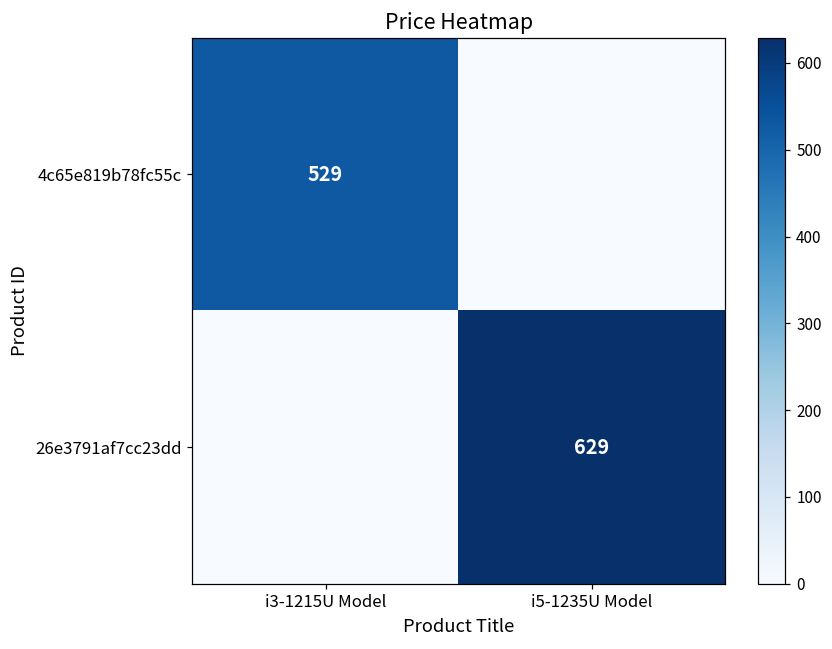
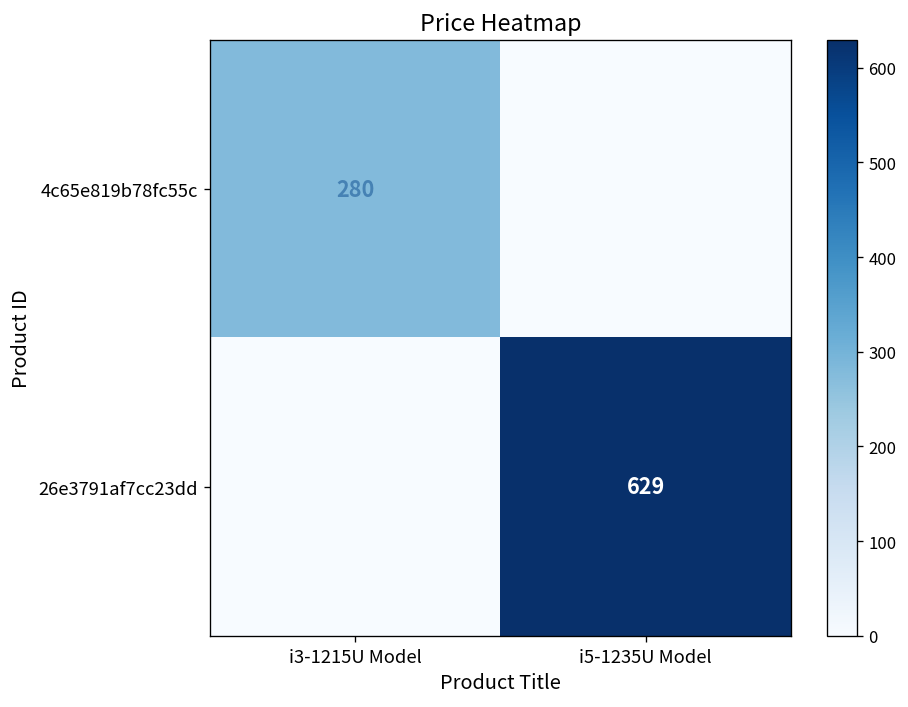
  {
    "4c65e819b78fc55c": {
-     "i3-1215U Model": 529
+     "i3-1215U Model": 280
    },
    "26e3791af7cc23dd": {
      "i5-1235U Model": 629
    }
  }
